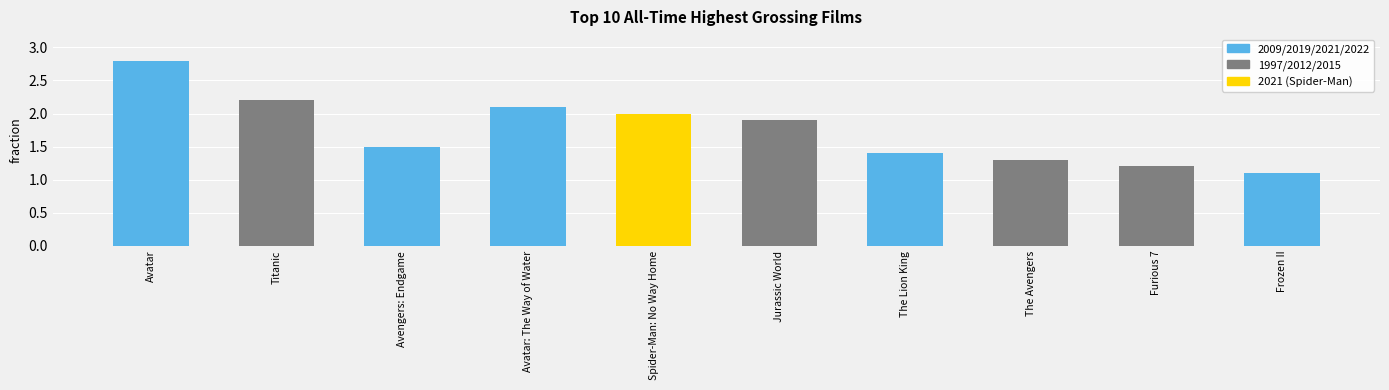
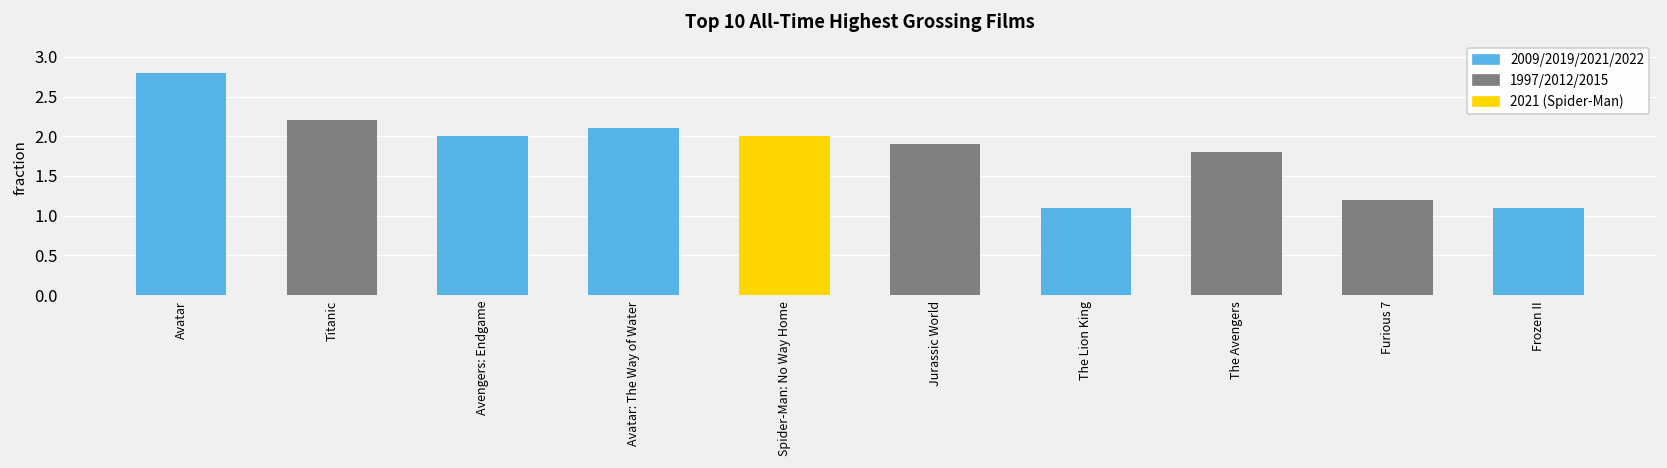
  {
    "Avatar": 2.8,
    "Titanic": 2.2,
-   "Avengers: Endgame": 1.5,
+   "Avengers: Endgame": 2.0,
    "Avatar: The Way of Water": 2.1,
    "Spider-Man: No Way Home": 2.0,
    "Jurassic World": 1.9,
-   "The Lion King": 1.4,
-   "The Avengers": 1.3,
+   "The Lion King": 1.1,
+   "The Avengers": 1.8,
    "Furious 7": 1.2,
    "Frozen II": 1.1
  }
